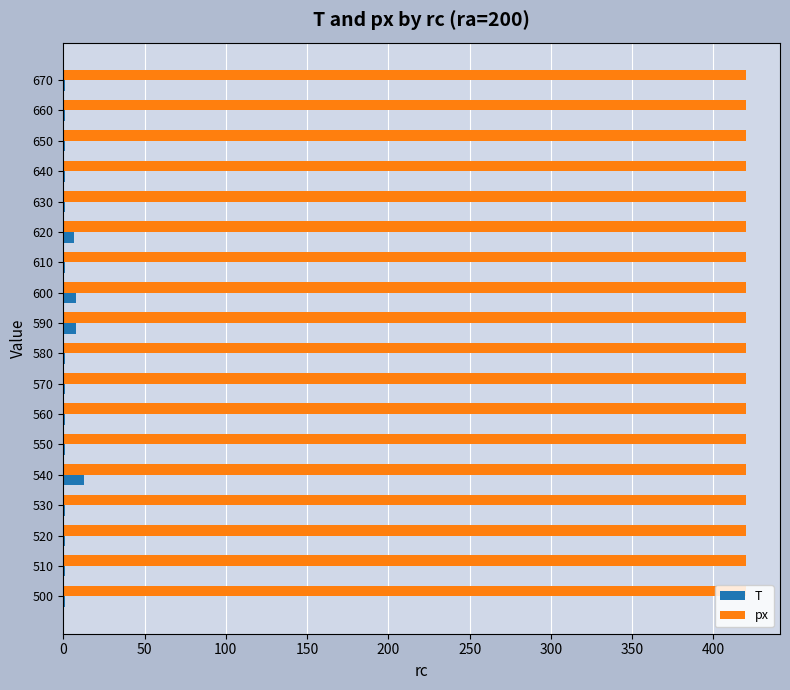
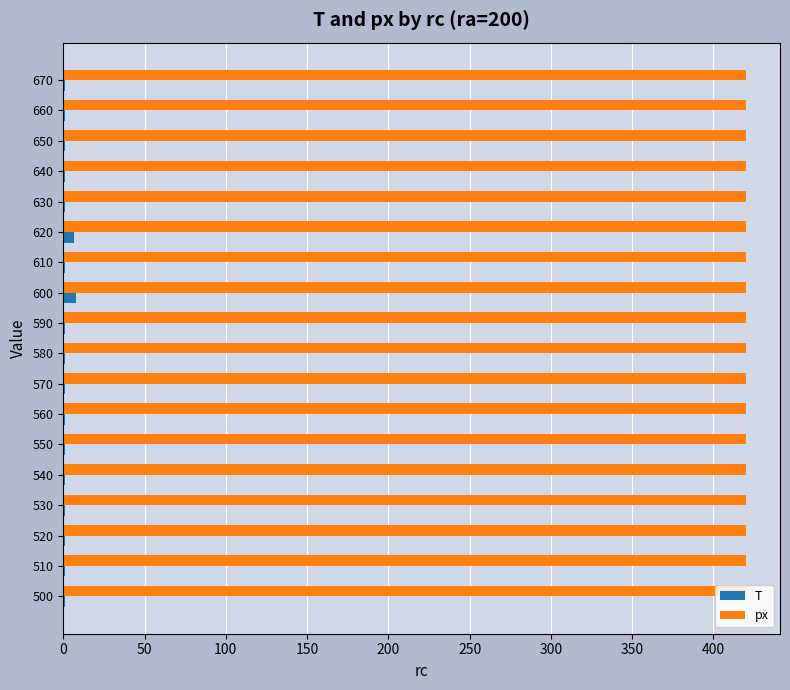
  {
    "T": {
      "620": 7,
      "600": 8,
-     "590": 8,
-     "540": 13
+     "590": 1,
+     "540": 1
    },
    "px": {
      "670": 420,
      "660": 420,
      "650": 420,
      "640": 420,
      "630": 420,
      "620": 420,
      "610": 420,
      "600": 420,
      "590": 420,
      "580": 420,
      "570": 420,
      "560": 420,
      "550": 420,
      "540": 420,
      "530": 420,
      "520": 420,
      "510": 420
    }
  }
